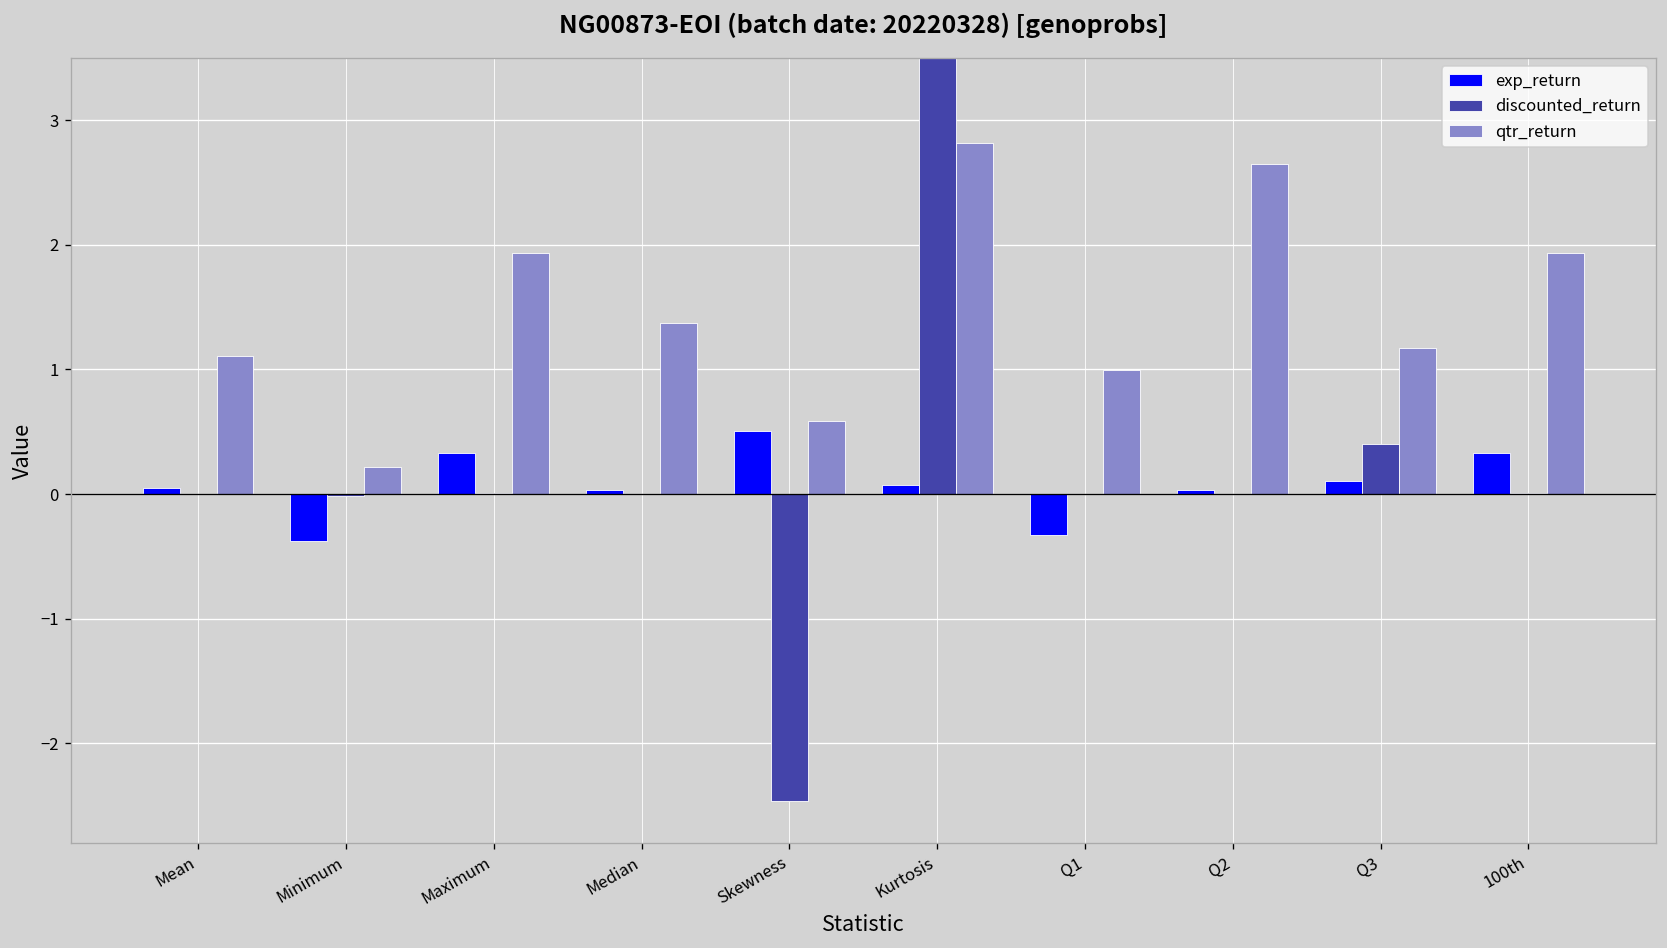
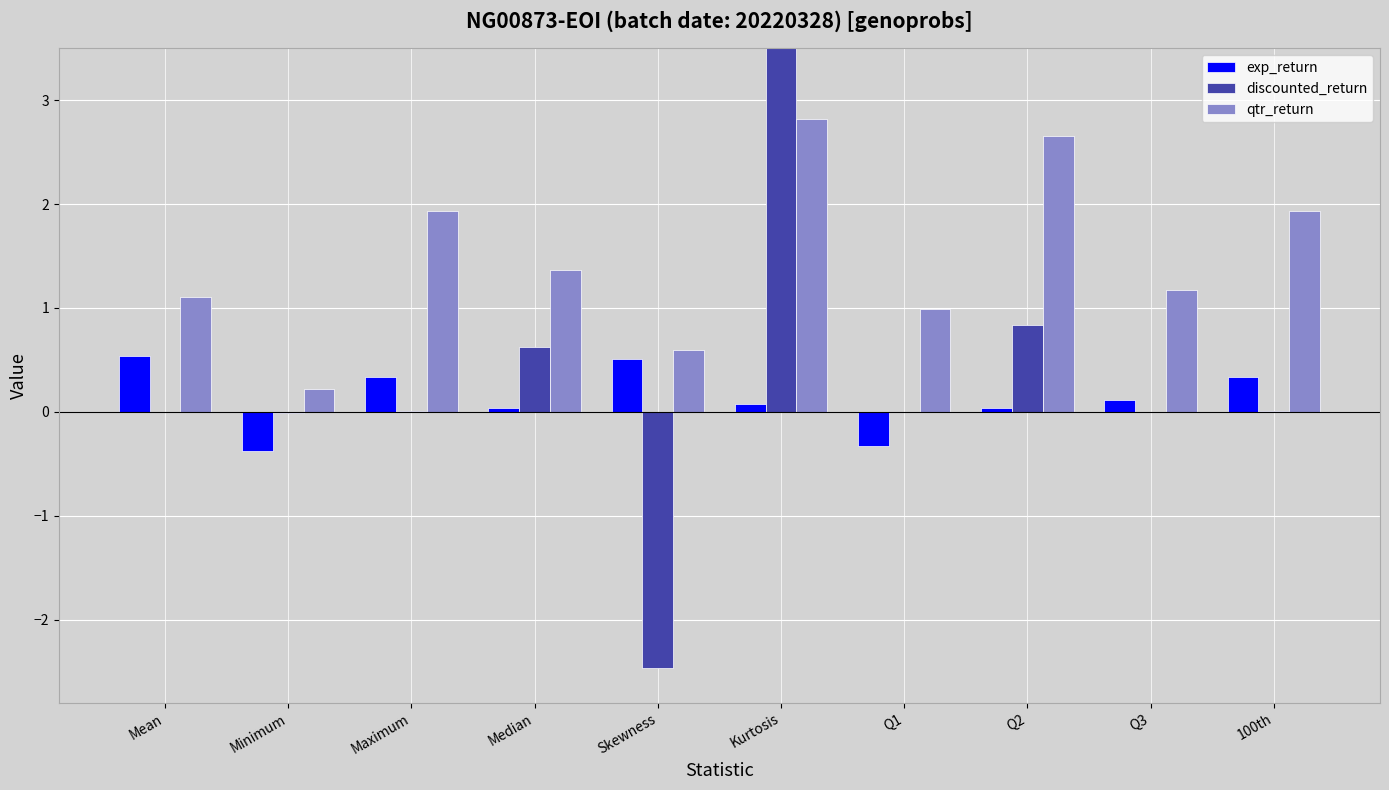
  {
    "exp_return": {
-     "Mean": 0.05,
+     "Mean": 0.54,
      "Minimum": -0.38,
      "Maximum": 0.33,
      "Median": 0.03,
      "Skewness": 0.50,
      "Kurtosis": 0.08,
      "Q1": -0.33,
      "Q2": 0.03,
      "Q3": 0.11,
      "100th": 0.33
    },
    "discounted_return": {
-     "Median": 0.00,
+     "Median": 0.62,
      "Skewness": -2.46,
-     "Q2": 0.00,
-     "Q3": 0.40
+     "Q2": 0.83,
+     "Q3": 0.00
    },
    "qtr_return": {
      "Mean": 1.11,
      "Minimum": 0.22,
      "Maximum": 1.93,
      "Median": 1.37,
      "Skewness": 0.59,
      "Kurtosis": 2.82,
      "Q1": 0.99,
      "Q2": 2.65,
      "Q3": 1.17,
      "100th": 1.93
    }
  }
